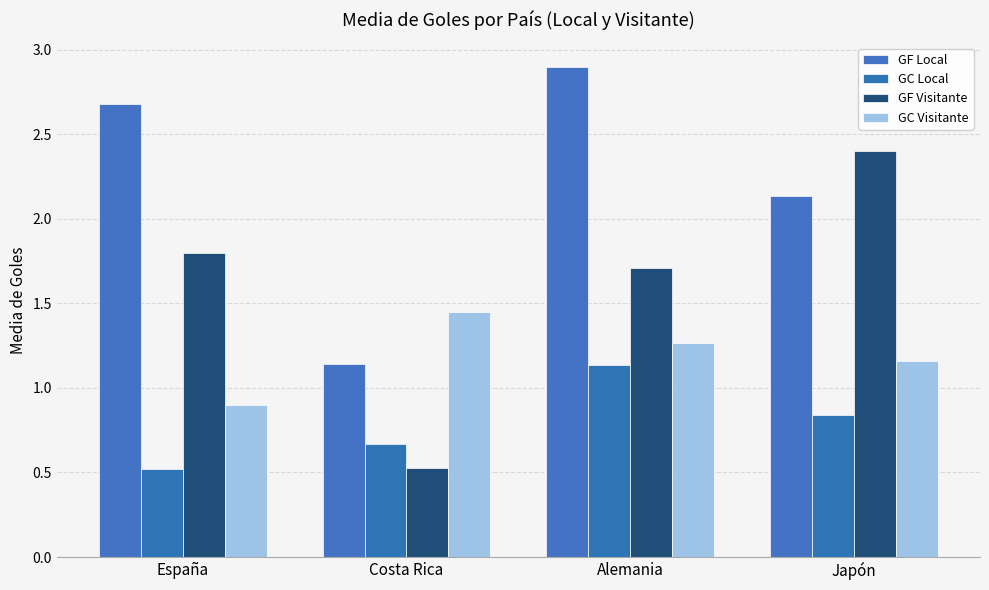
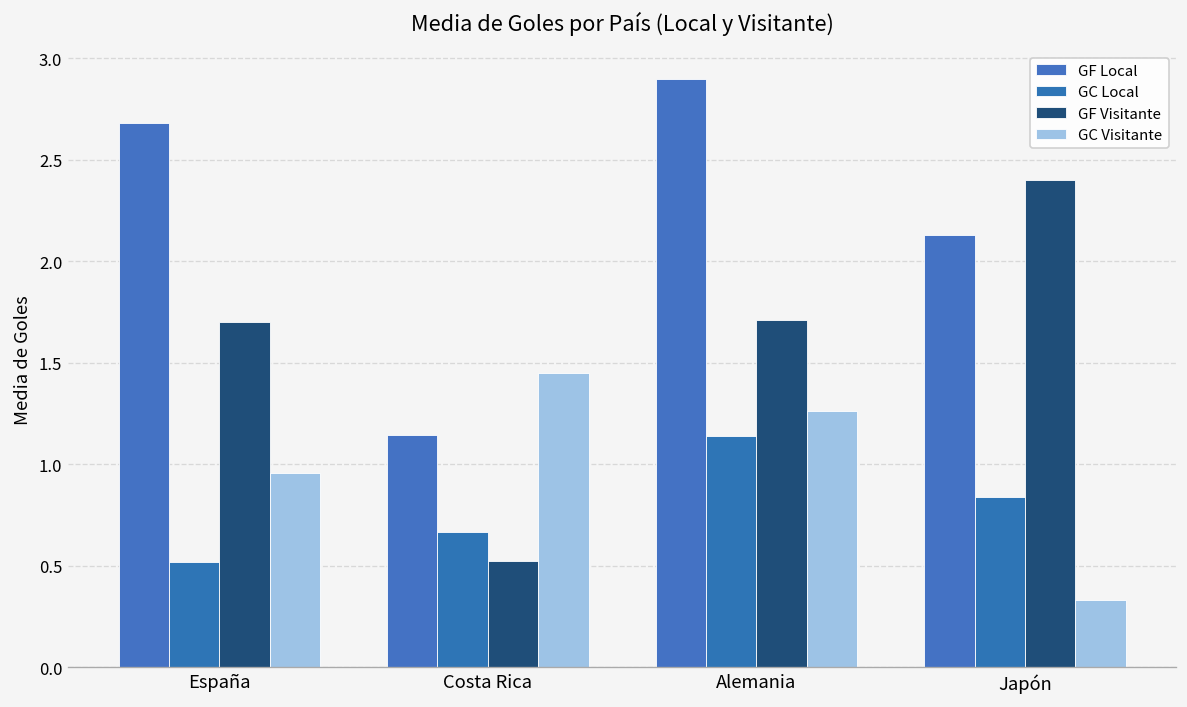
  {
    "GF Visitante": {
-     "España": 1.8,
+     "España": 1.7,
      "Costa Rica": 0.52,
      "Alemania": 1.7,
      "Japón": 2.4
    },
    "GC Visitante": {
-     "España": 0.90,
+     "España": 0.96,
      "Costa Rica": 1.45,
      "Alemania": 1.26,
-     "Japón": 1.16
+     "Japón": 0.33
    }
  }
